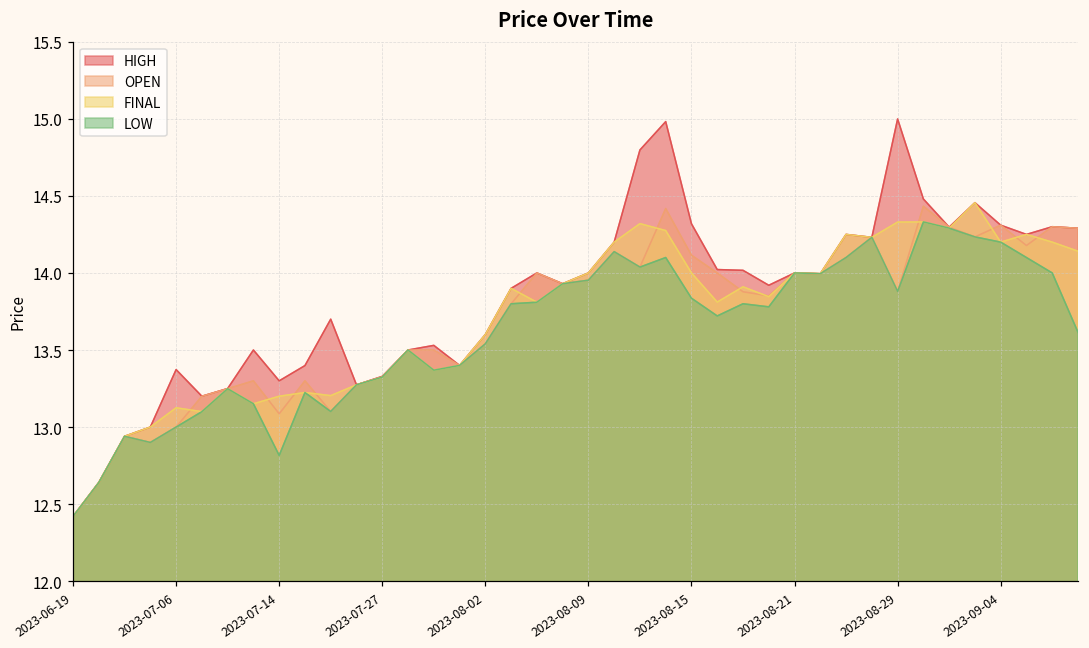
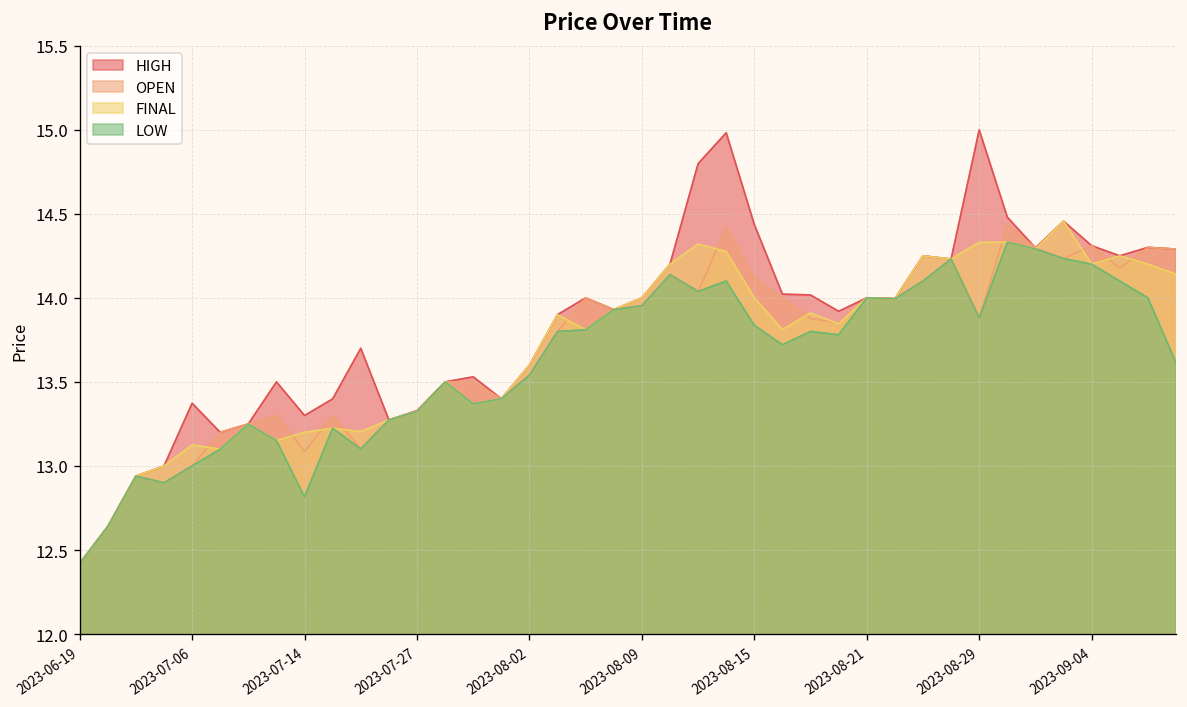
  {
    "HIGH": {
      "2023-07-06": 13.37,
      "2023-07-14": 13.30,
-     "2023-08-15": 14.32,
+     "2023-08-15": 14.44,
      "2023-08-29": 15.00
    },
    "LOW": {
      "2023-07-14": 12.82,
      "2023-08-15": 13.84
    }
  }
